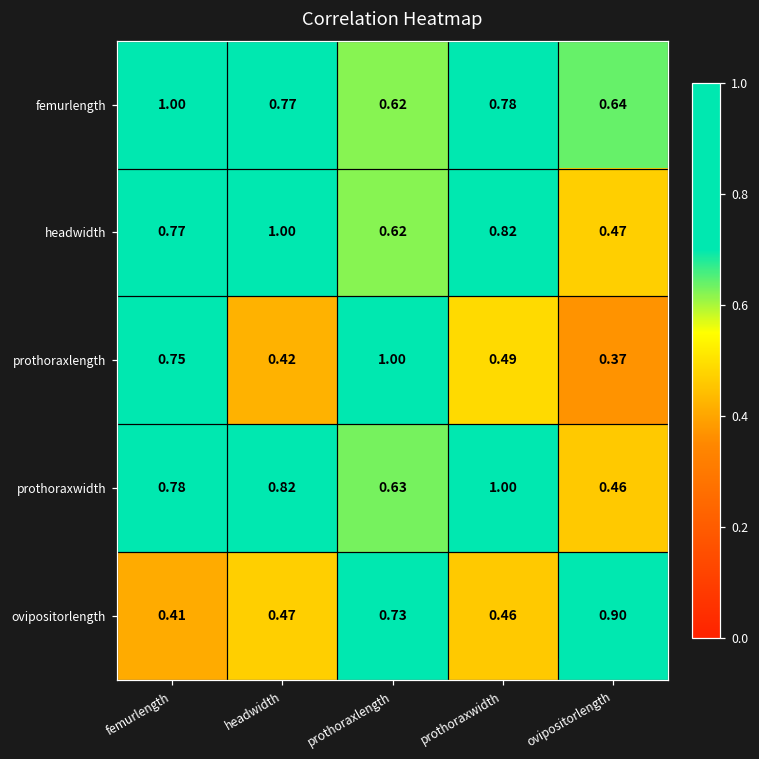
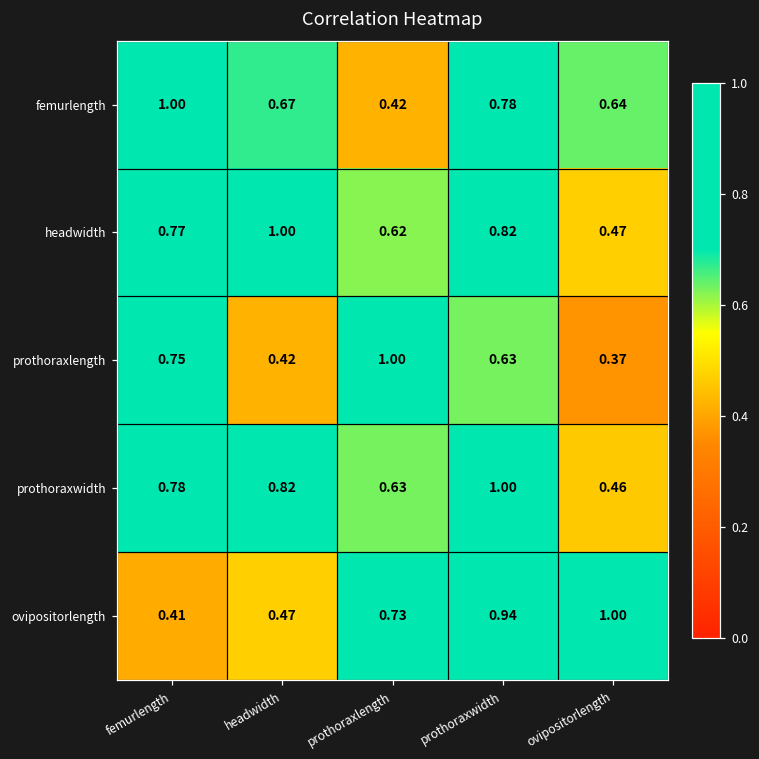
  {
    "femurlength": {
      "femurlength": 1.00,
-     "headwidth": 0.77,
-     "prothoraxlength": 0.62,
+     "headwidth": 0.67,
+     "prothoraxlength": 0.42,
      "prothoraxwidth": 0.78,
      "ovipositorlength": 0.64
    },
    "headwidth": {
      "femurlength": 0.77,
      "headwidth": 1.00,
      "prothoraxlength": 0.62,
      "prothoraxwidth": 0.82,
      "ovipositorlength": 0.47
    },
    "prothoraxlength": {
      "femurlength": 0.75,
      "headwidth": 0.42,
      "prothoraxlength": 1.00,
-     "prothoraxwidth": 0.49,
+     "prothoraxwidth": 0.63,
      "ovipositorlength": 0.37
    },
    "prothoraxwidth": {
      "femurlength": 0.78,
      "headwidth": 0.82,
      "prothoraxlength": 0.63,
      "prothoraxwidth": 1.00,
      "ovipositorlength": 0.46
    },
    "ovipositorlength": {
      "femurlength": 0.41,
      "headwidth": 0.47,
      "prothoraxlength": 0.73,
-     "prothoraxwidth": 0.46,
-     "ovipositorlength": 0.90
+     "prothoraxwidth": 0.94,
+     "ovipositorlength": 1.00
    }
  }
